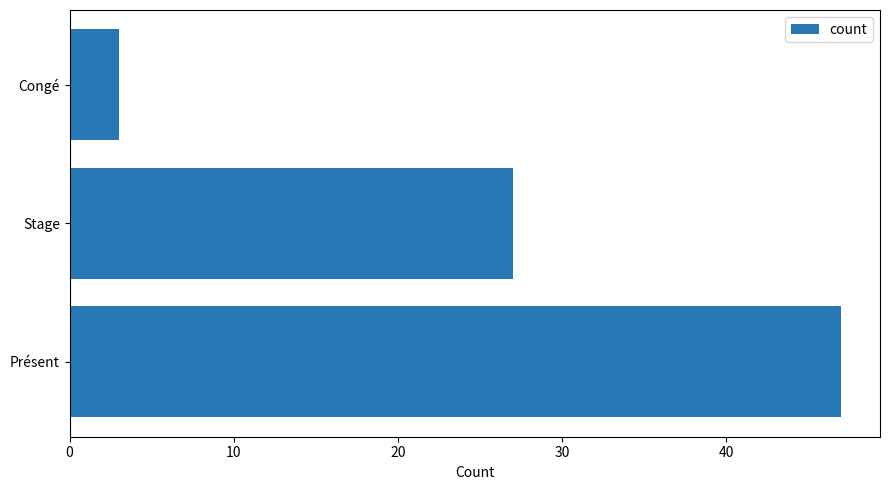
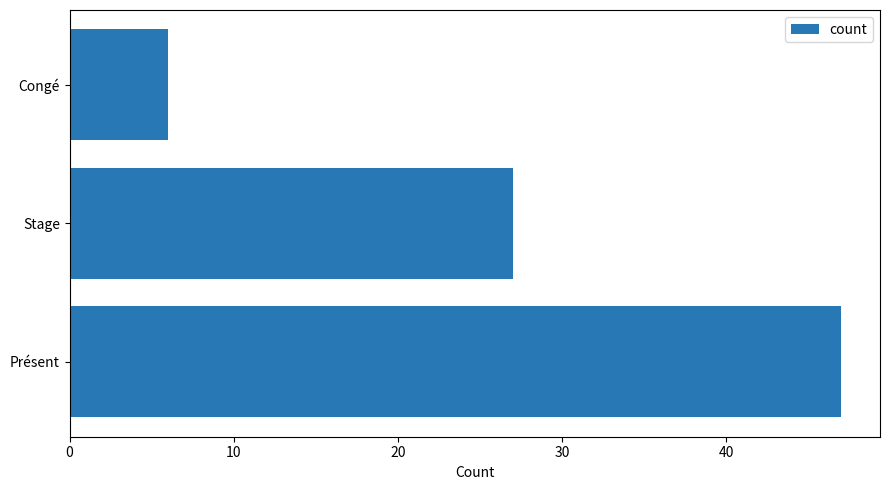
  {
-   "Congé": 3,
+   "Congé": 6,
    "Stage": 27,
    "Présent": 47
  }
